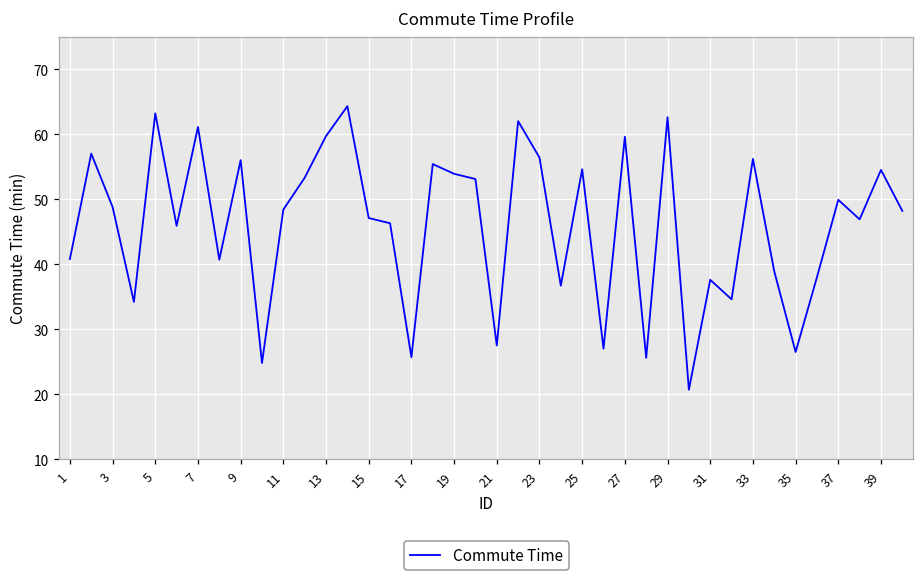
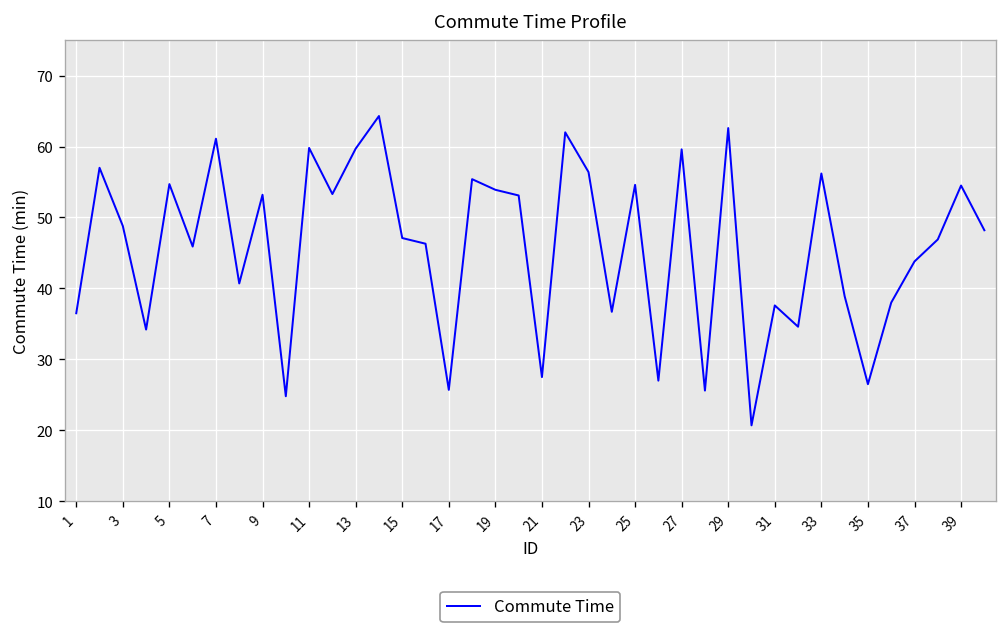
  {
-   "1": 41,
+   "1": 37,
    "3": 49,
-   "5": 63,
+   "5": 55,
    "7": 61,
-   "9": 56,
-   "11": 48,
+   "9": 53,
+   "11": 60,
    "13": 60,
    "15": 47,
    "17": 26,
    "19": 54,
    "21": 28,
    "23": 56,
    "25": 55,
    "27": 60,
    "29": 63,
    "31": 38,
    "33": 56,
    "35": 27,
-   "37": 50,
+   "37": 44,
    "39": 55
  }
